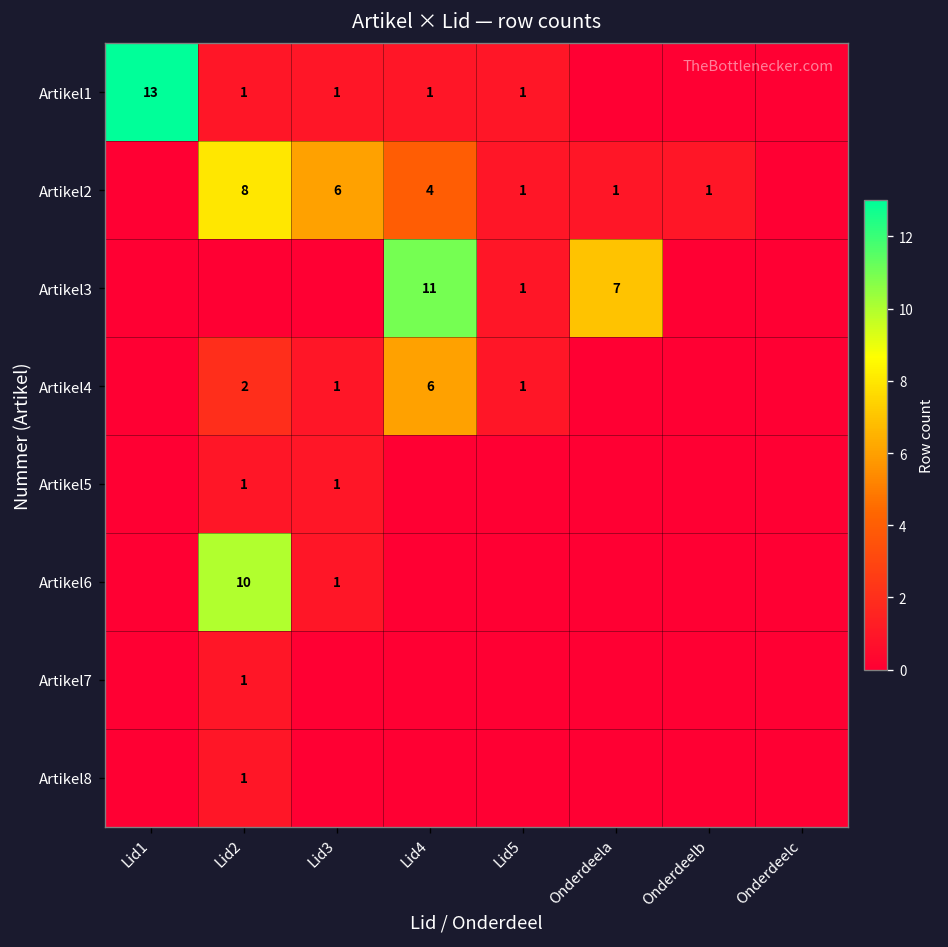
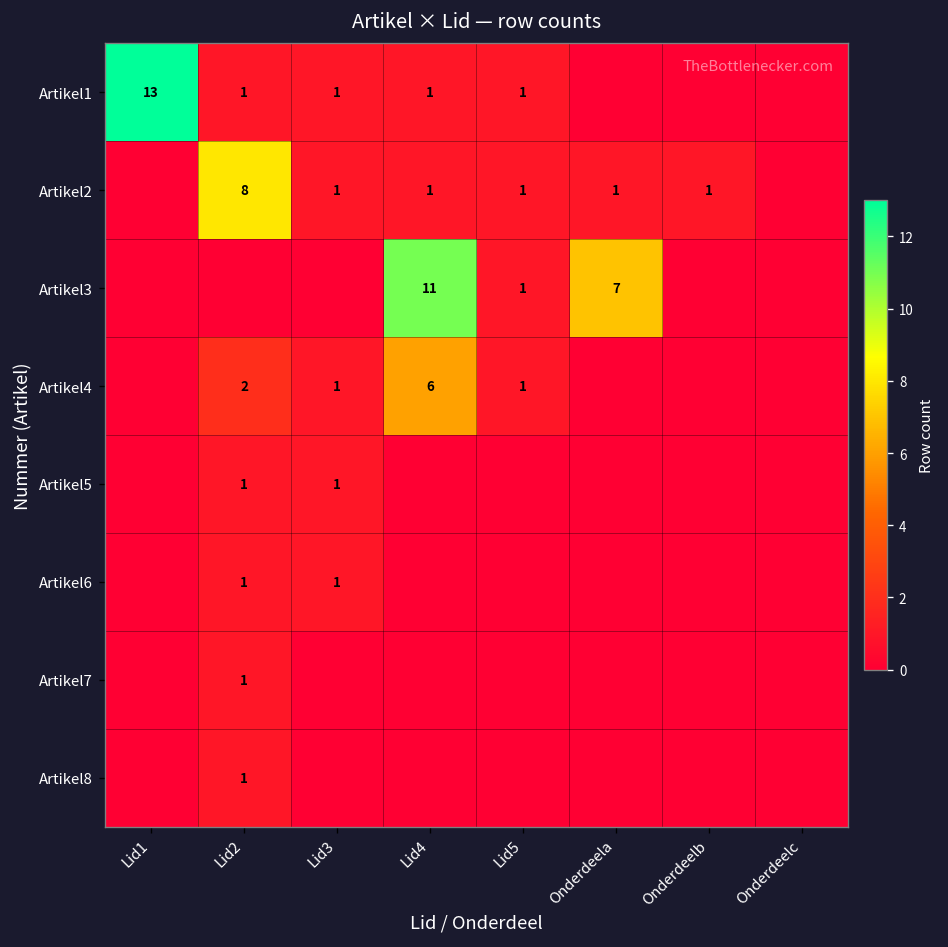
  {
    "Artikel1": {
      "Lid1": 13,
      "Lid2": 1,
      "Lid3": 1,
      "Lid4": 1,
      "Lid5": 1
    },
    "Artikel2": {
      "Lid2": 8,
-     "Lid3": 6,
-     "Lid4": 4,
+     "Lid3": 1,
+     "Lid4": 1,
      "Lid5": 1,
      "Onderdeela": 1,
      "Onderdeelb": 1
    },
    "Artikel3": {
      "Lid4": 11,
      "Lid5": 1,
      "Onderdeela": 7
    },
    "Artikel4": {
      "Lid2": 2,
      "Lid3": 1,
      "Lid4": 6,
      "Lid5": 1
    },
    "Artikel5": {
      "Lid2": 1,
      "Lid3": 1
    },
    "Artikel6": {
-     "Lid2": 10,
+     "Lid2": 1,
      "Lid3": 1
    },
    "Artikel7": {
      "Lid2": 1
    },
    "Artikel8": {
      "Lid2": 1
    }
  }
